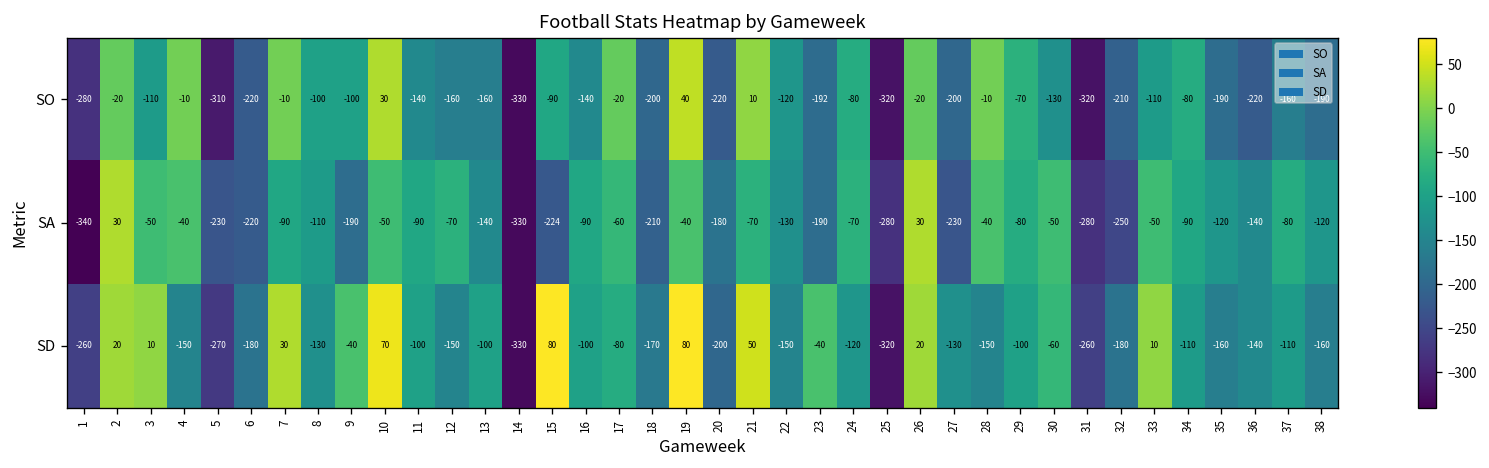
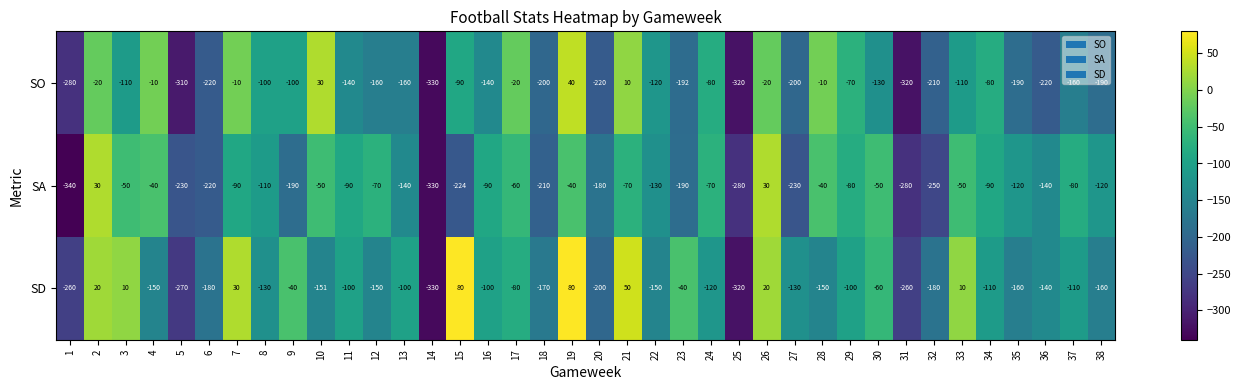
  {
    "SO": {
      "1": -280,
      "2": -20,
      "3": -110,
      "4": -10,
      "5": -310,
      "6": -220,
      "7": -10,
      "8": -100,
      "9": -100,
      "10": 30,
      "11": -140,
      "12": -160,
      "13": -160,
      "14": -330,
      "15": -90,
      "16": -140,
      "17": -20,
      "18": -200,
      "19": 40,
      "20": -220,
      "21": 10,
      "22": -120,
      "23": -192,
      "24": -80,
      "25": -320,
      "26": -20,
      "27": -200,
      "28": -10,
      "29": -70,
      "30": -130,
      "31": -320,
      "32": -210,
      "33": -110,
      "34": -80,
      "35": -190,
      "36": -220
    },
    "SA": {
      "1": -340,
      "2": 30,
      "3": -50,
      "4": -40,
      "5": -230,
      "6": -220,
      "7": -90,
      "8": -110,
      "9": -190,
      "10": -50,
      "11": -90,
      "12": -70,
      "13": -140,
      "14": -330,
      "15": -224,
      "16": -90,
      "17": -60,
      "18": -210,
      "19": -40,
      "20": -180,
      "21": -70,
      "22": -130,
      "23": -190,
      "24": -70,
      "25": -280,
      "26": 30,
      "27": -230,
      "28": -40,
      "29": -80,
      "30": -50,
      "31": -280,
      "32": -250,
      "33": -50,
      "34": -90,
      "35": -120,
      "36": -140,
      "37": -80,
      "38": -120
    },
    "SD": {
      "1": -260,
      "2": 20,
      "3": 10,
      "4": -150,
      "5": -270,
      "6": -180,
      "7": 30,
      "8": -130,
      "9": -40,
-     "10": 70,
+     "10": -151,
      "11": -100,
      "12": -150,
      "13": -100,
      "14": -330,
      "15": 80,
      "16": -100,
      "17": -80,
      "18": -170,
      "19": 80,
      "20": -200,
      "21": 50,
      "22": -150,
      "23": -40,
      "24": -120,
      "25": -320,
      "26": 20,
      "27": -130,
      "28": -150,
      "29": -100,
      "30": -60,
      "31": -260,
      "32": -180,
      "33": 10,
      "34": -110,
      "35": -160,
      "36": -140,
      "37": -110,
      "38": -160
    }
  }
